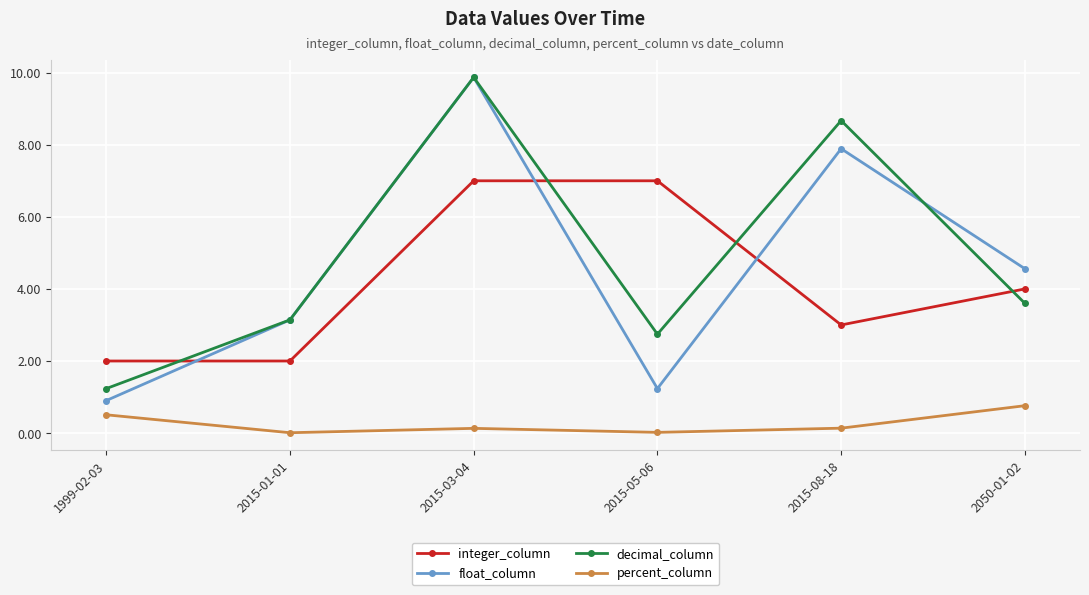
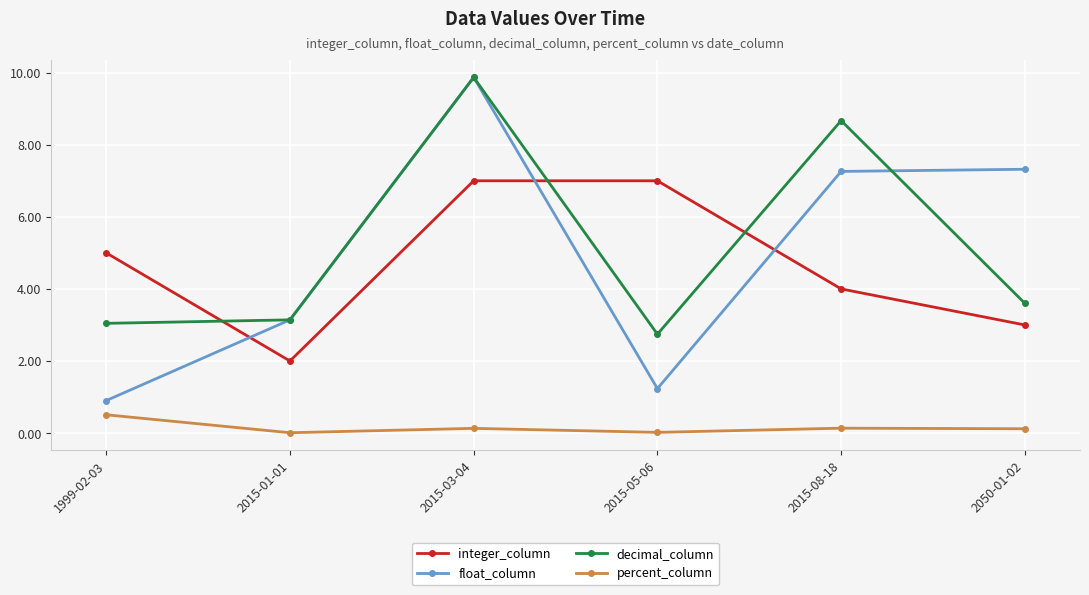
  {
    "integer_column": {
-     "1999-02-03": 2,
+     "1999-02-03": 5,
      "2015-01-01": 2,
      "2015-03-04": 7,
      "2015-05-06": 7,
-     "2015-08-18": 3,
-     "2050-01-02": 4
+     "2015-08-18": 4,
+     "2050-01-02": 3
    },
    "float_column": {
      "1999-02-03": 0.9,
      "2015-05-06": 1.2,
-     "2015-08-18": 7.9,
-     "2050-01-02": 4.6
+     "2015-08-18": 7.3,
+     "2050-01-02": 7.3
    },
    "decimal_column": {
-     "1999-02-03": 1.2,
+     "1999-02-03": 3.0,
      "2015-05-06": 2.7,
      "2015-08-18": 8.7,
      "2050-01-02": 3.6
    },
    "percent_column": {
      "1999-02-03": 0.5,
      "2015-01-01": 0.0,
      "2015-03-04": 0.1,
      "2015-05-06": 0.0,
      "2015-08-18": 0.1,
-     "2050-01-02": 0.8
+     "2050-01-02": 0.1
    }
  }
